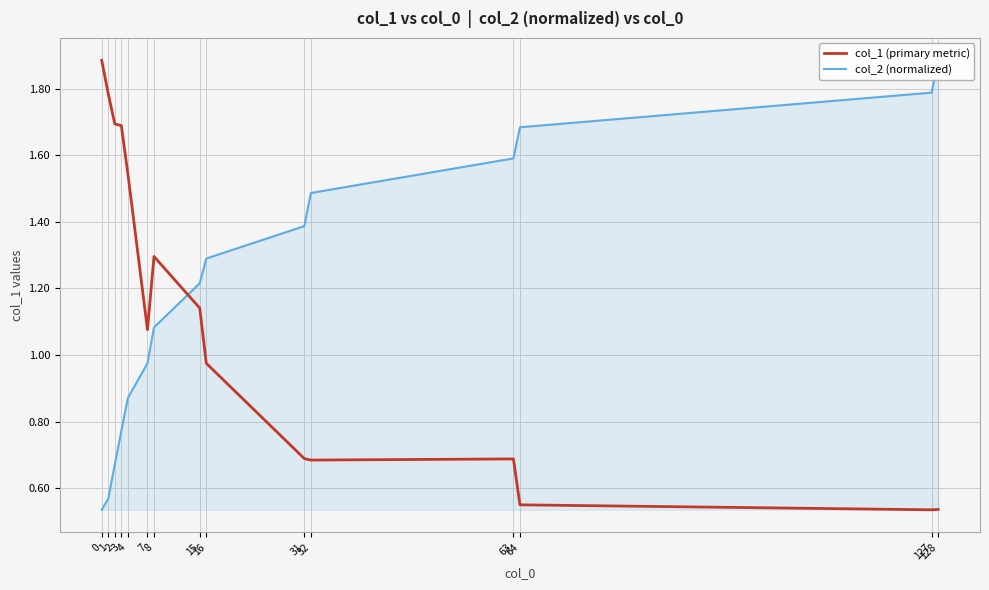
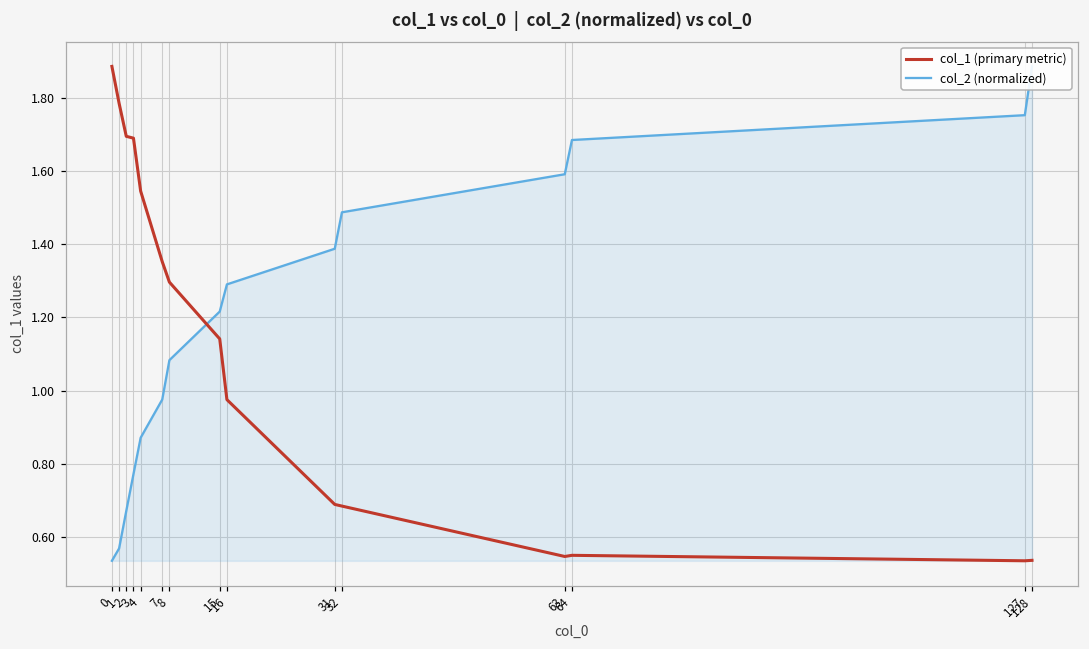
  {
    "col_1 (primary metric)": {
      "0": 1.89,
      "1": 1.78,
      "2": 1.69,
      "3": 1.69,
      "4": 1.54,
-     "7": 1.08,
+     "7": 1.35,
      "8": 1.30,
      "15": 1.14,
      "16": 0.98,
      "31": 0.69,
      "32": 0.68,
-     "63": 0.69,
+     "63": 0.55,
      "64": 0.55,
      "127": 0.54,
      "128": 0.54
    },
    "col_2 (normalized)": {
      "0": 0.54,
      "1": 0.57,
      "2": 0.67,
      "3": 0.77,
      "4": 0.87,
      "7": 0.98,
      "8": 1.08,
      "15": 1.22,
      "16": 1.29,
      "31": 1.39,
      "32": 1.49,
      "63": 1.59,
      "64": 1.68,
-     "127": 1.79
+     "127": 1.75
    }
  }
